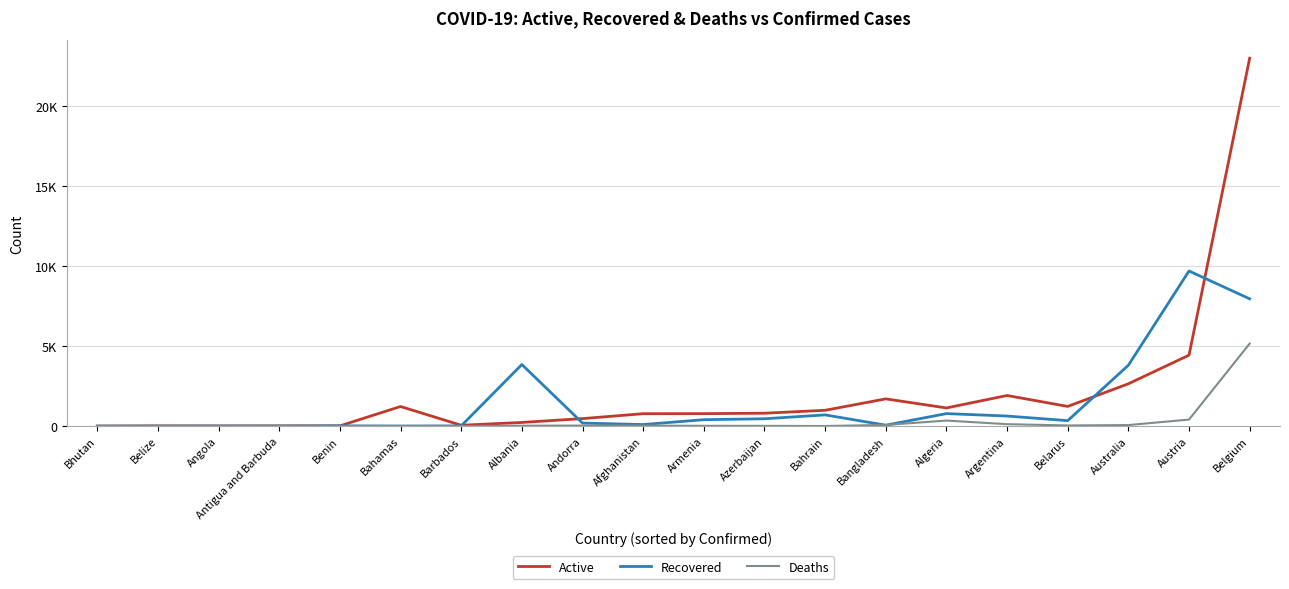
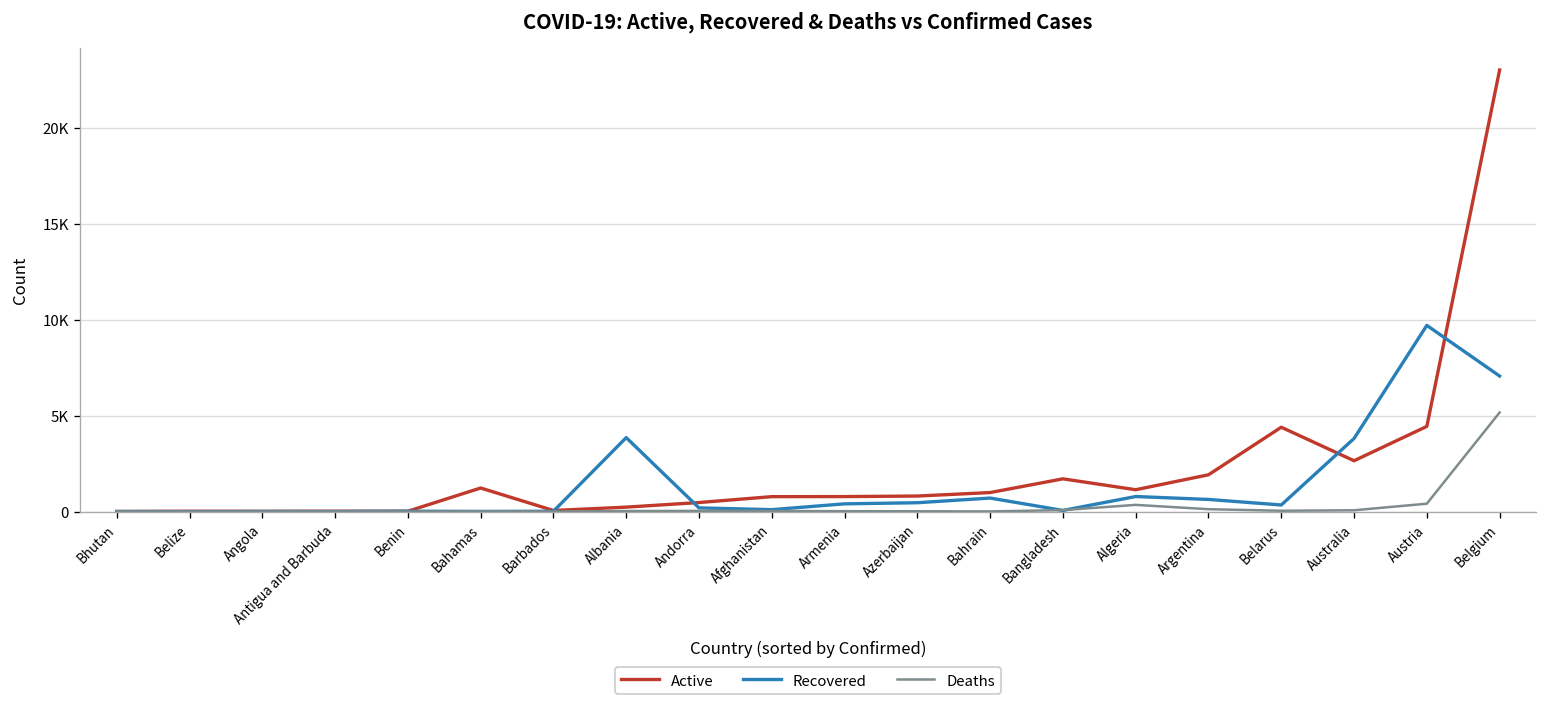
  {
    "Active": {
      "Bahamas": 1200,
      "Albania": 200,
      "Andorra": 500,
      "Afghanistan": 800,
      "Armenia": 800,
      "Azerbaijan": 800,
      "Bahrain": 1000,
      "Bangladesh": 1700,
      "Algeria": 1100,
      "Argentina": 1900,
-     "Belarus": 1200,
+     "Belarus": 4400,
      "Australia": 2600,
      "Austria": 4400,
      "Belgium": 23000
    },
    "Recovered": {
      "Albania": 3900,
      "Armenia": 400,
      "Azerbaijan": 500,
      "Bahrain": 700,
      "Algeria": 800,
      "Argentina": 600,
      "Belarus": 300,
      "Australia": 3800,
      "Austria": 9700,
-     "Belgium": 8000
+     "Belgium": 7100
    },
    "Deaths": {
      "Albania": 0,
      "Armenia": 0,
      "Azerbaijan": 0,
      "Bahrain": 0,
      "Algeria": 300,
      "Argentina": 100,
      "Belarus": 0,
      "Australia": 100,
      "Austria": 400,
      "Belgium": 5200
    }
  }
